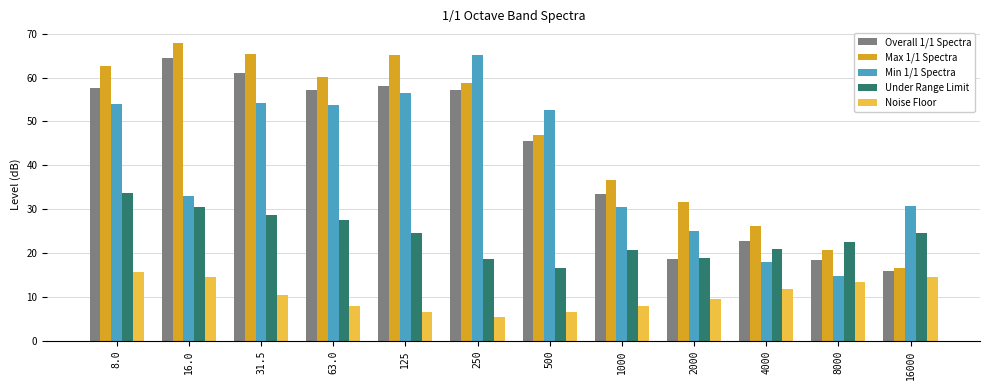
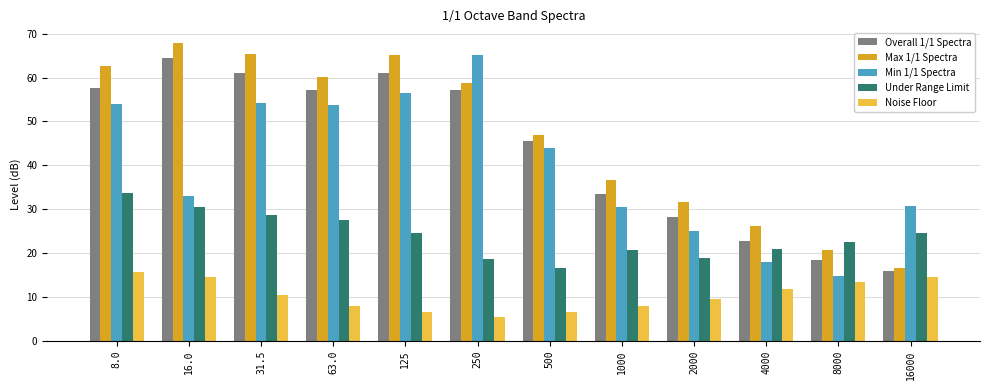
  {
    "Overall 1/1 Spectra": {
      "8.0": 58,
      "16.0": 64,
      "31.5": 61,
      "63.0": 57,
-     "125": 58,
+     "125": 61,
      "250": 57,
      "500": 46,
      "1000": 33,
-     "2000": 19,
+     "2000": 28,
      "4000": 23,
      "8000": 18,
      "16000": 16
    },
    "Min 1/1 Spectra": {
      "8.0": 54,
      "16.0": 33,
      "31.5": 54,
      "63.0": 54,
      "125": 56,
      "250": 65,
-     "500": 53,
+     "500": 44,
      "1000": 31,
      "2000": 25,
      "4000": 18,
      "8000": 15,
      "16000": 31
    },
    "Under Range Limit": {
      "8.0": 34,
      "16.0": 30,
      "31.5": 29,
      "63.0": 28,
      "125": 25,
      "250": 19,
      "500": 17,
      "1000": 21,
      "2000": 19,
      "4000": 21,
      "8000": 23,
      "16000": 25
    }
  }
